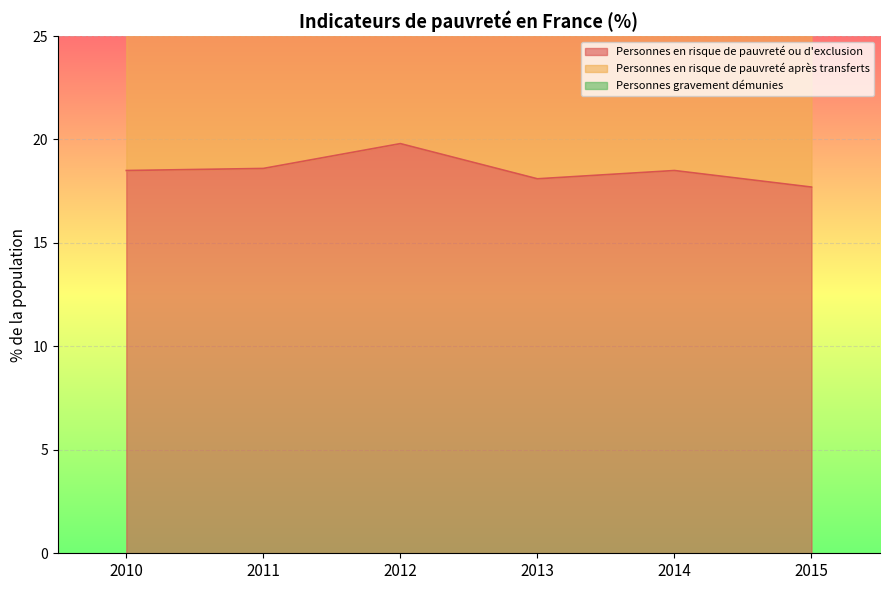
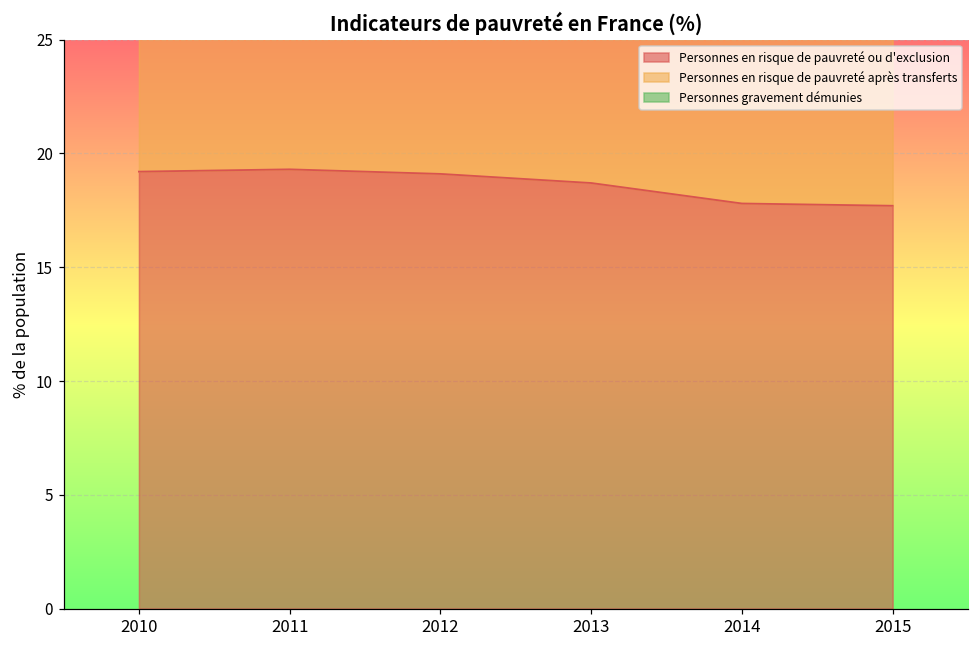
  {
    "Personnes en risque de pauvreté ou d'exclusion": {
-     "2010": 18.5,
-     "2011": 18.6,
-     "2012": 19.8,
-     "2013": 18.1,
-     "2014": 18.5,
+     "2010": 19.2,
+     "2011": 19.3,
+     "2012": 19.1,
+     "2013": 18.7,
+     "2014": 17.8,
      "2015": 17.7
    }
  }
